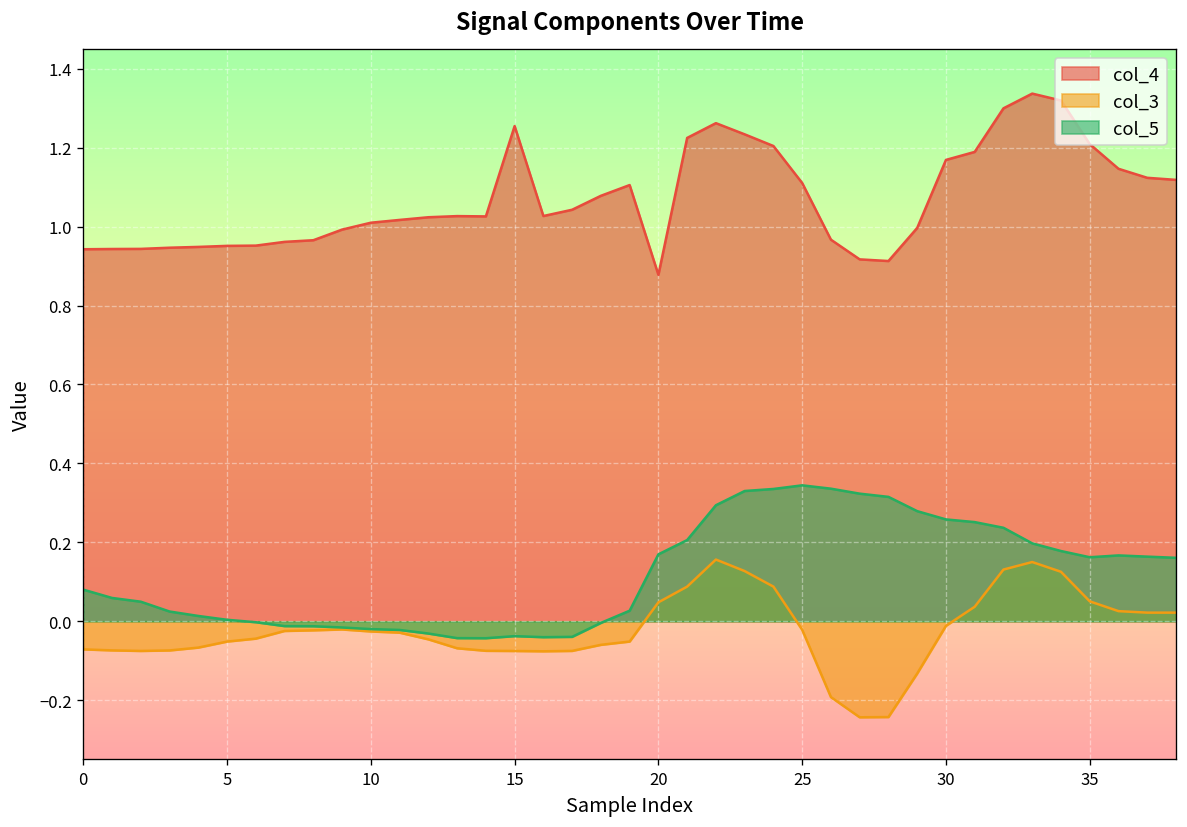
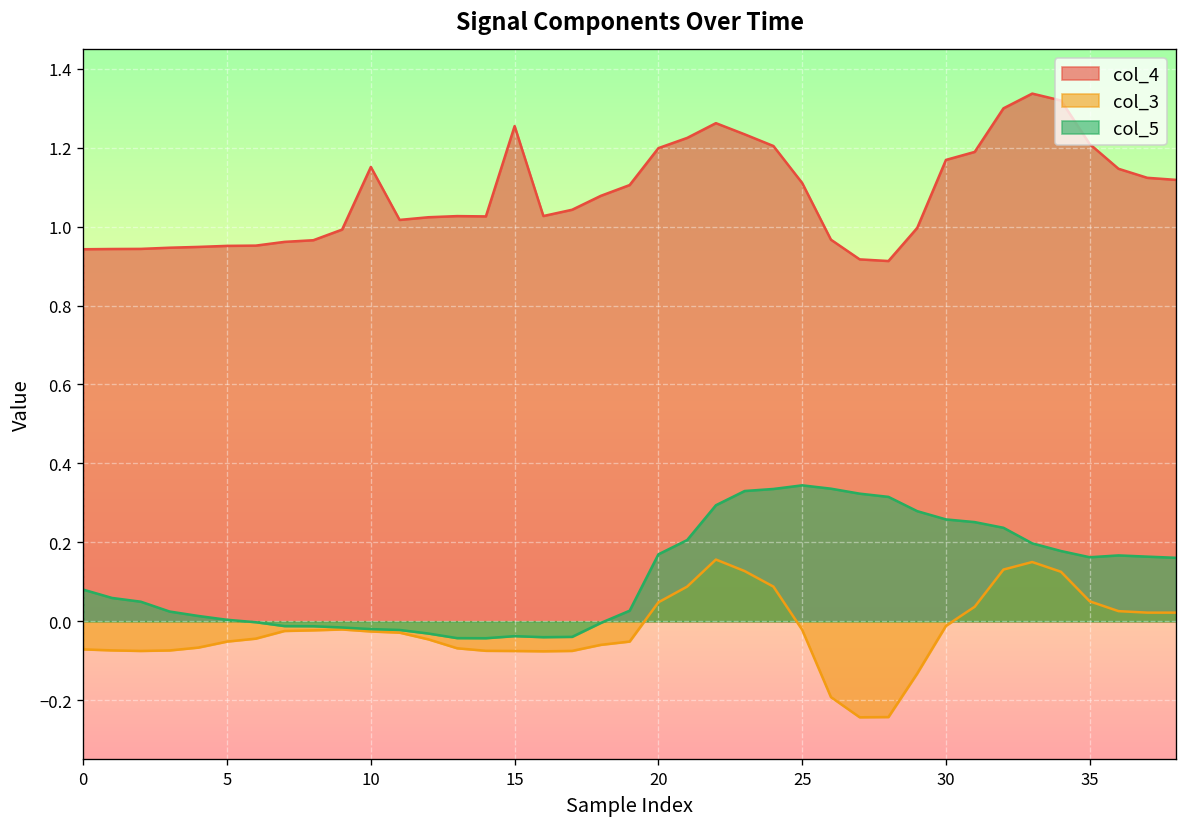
  {
    "col_4": {
      "0": 0.94,
      "5": 0.95,
-     "10": 1.01,
+     "10": 1.15,
      "15": 1.25,
-     "20": 0.88,
+     "20": 1.20,
      "25": 1.11,
      "30": 1.17
    }
  }
